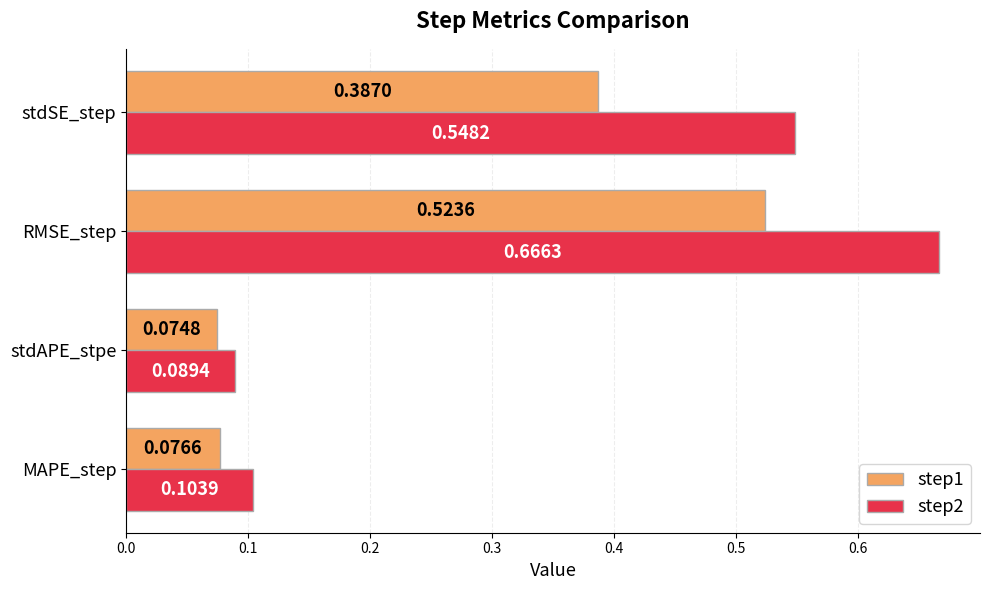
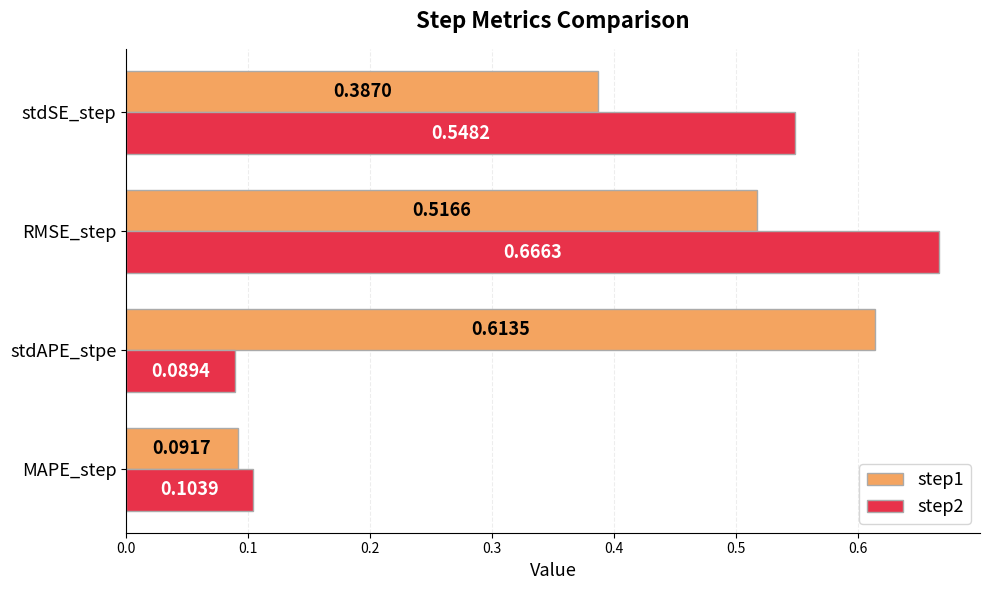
  {
    "step1": {
      "stdSE_step": 0.3870,
-     "RMSE_step": 0.5236,
-     "stdAPE_stpe": 0.0748,
-     "MAPE_step": 0.0766
+     "RMSE_step": 0.5166,
+     "stdAPE_stpe": 0.6135,
+     "MAPE_step": 0.0917
    },
    "step2": {
      "stdSE_step": 0.5482,
      "RMSE_step": 0.6663,
      "stdAPE_stpe": 0.0894,
      "MAPE_step": 0.1039
    }
  }
